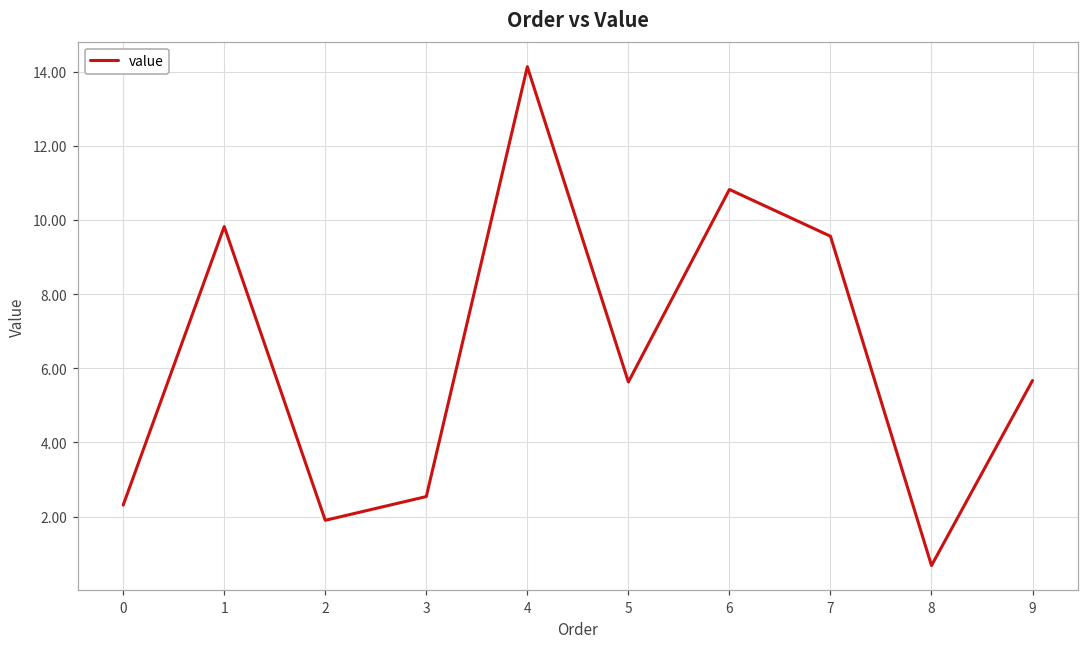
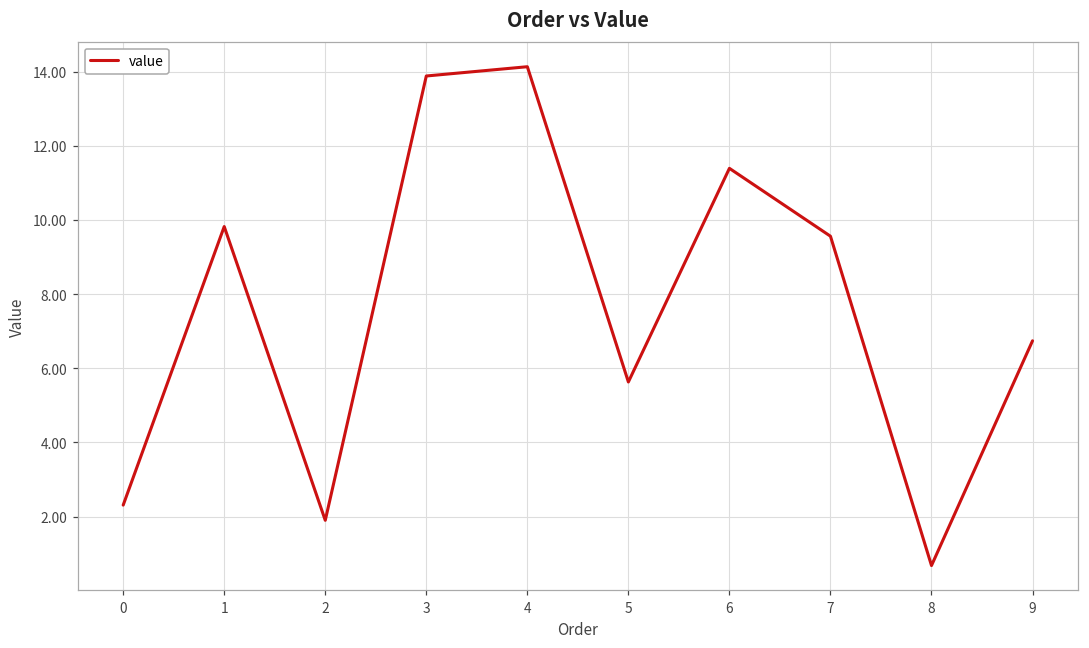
  {
    "0": 2.3,
    "1": 9.8,
    "2": 1.9,
-   "3": 2.5,
+   "3": 13.9,
    "4": 14.1,
    "5": 5.6,
-   "6": 10.8,
+   "6": 11.4,
    "7": 9.6,
    "8": 0.7,
-   "9": 5.7
+   "9": 6.7
  }
